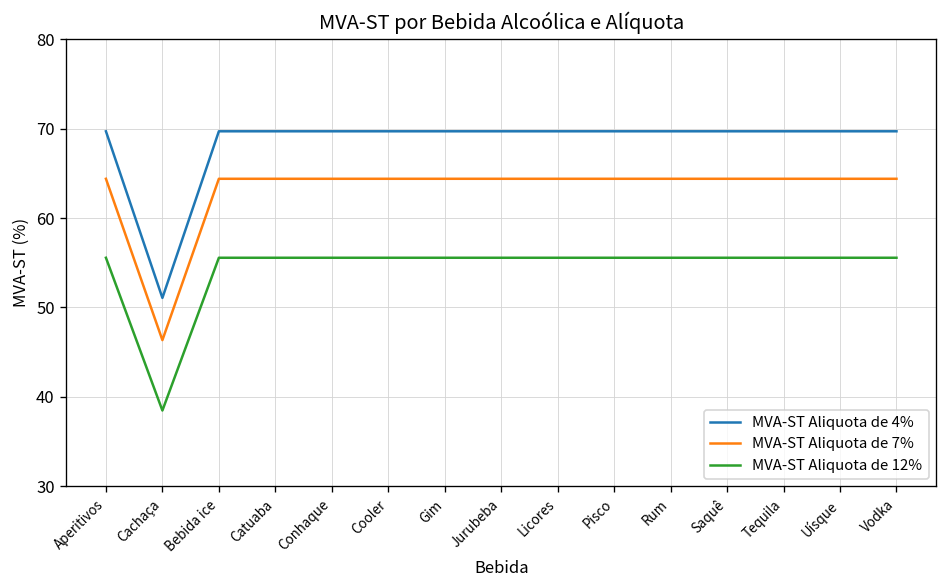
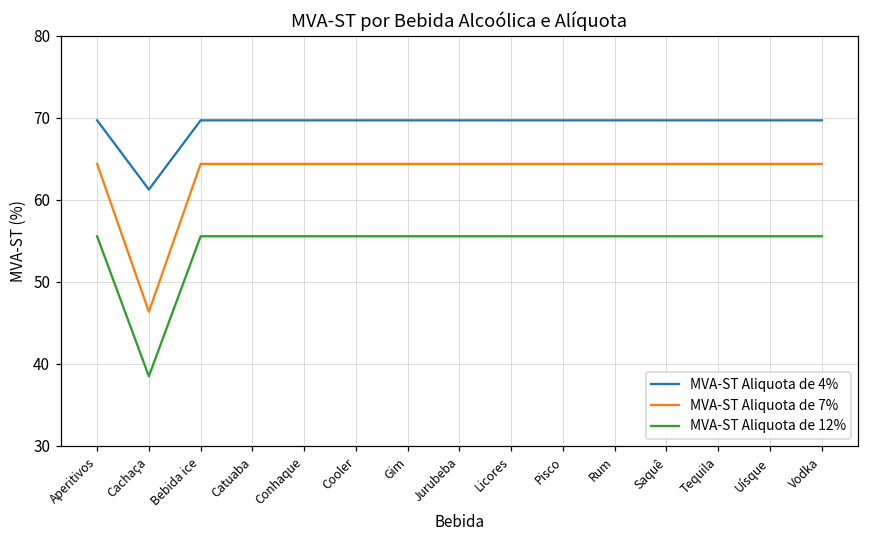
  {
    "MVA-ST Aliquota de 4%": {
      "Aperitivos": 70,
-     "Cachaça": 51,
+     "Cachaça": 61,
      "Bebida ice": 70,
      "Catuaba": 70,
      "Conhaque": 70,
      "Cooler": 70,
      "Gim": 70,
      "Jurubeba": 70,
      "Licores": 70,
      "Pisco": 70,
      "Rum": 70,
      "Saquê": 70,
      "Tequila": 70,
      "Uísque": 70,
      "Vodka": 70
    },
    "MVA-ST Aliquota de 7%": {
      "Aperitivos": 64,
      "Cachaça": 46,
      "Bebida ice": 64,
      "Catuaba": 64,
      "Conhaque": 64,
      "Cooler": 64,
      "Gim": 64,
      "Jurubeba": 64,
      "Licores": 64,
      "Pisco": 64,
      "Rum": 64,
      "Saquê": 64,
      "Tequila": 64,
      "Uísque": 64,
      "Vodka": 64
    },
    "MVA-ST Aliquota de 12%": {
      "Aperitivos": 56,
      "Cachaça": 38,
      "Bebida ice": 56,
      "Catuaba": 56,
      "Conhaque": 56,
      "Cooler": 56,
      "Gim": 56,
      "Jurubeba": 56,
      "Licores": 56,
      "Pisco": 56,
      "Rum": 56,
      "Saquê": 56,
      "Tequila": 56,
      "Uísque": 56,
      "Vodka": 56
    }
  }
